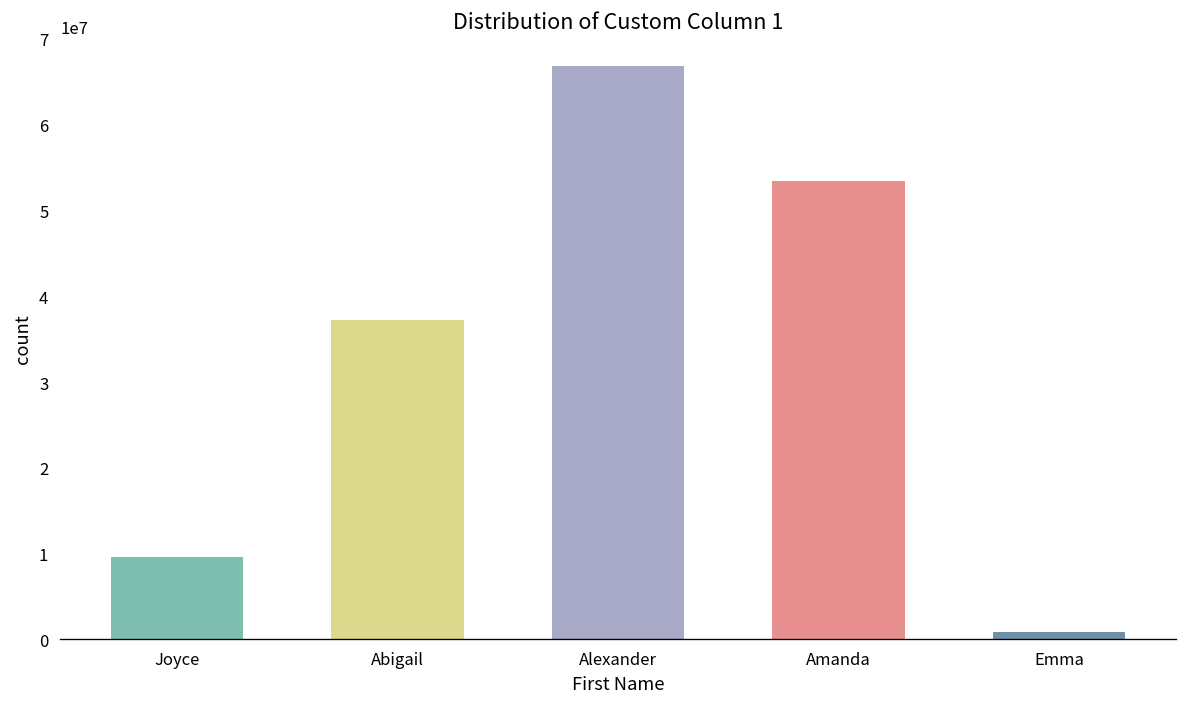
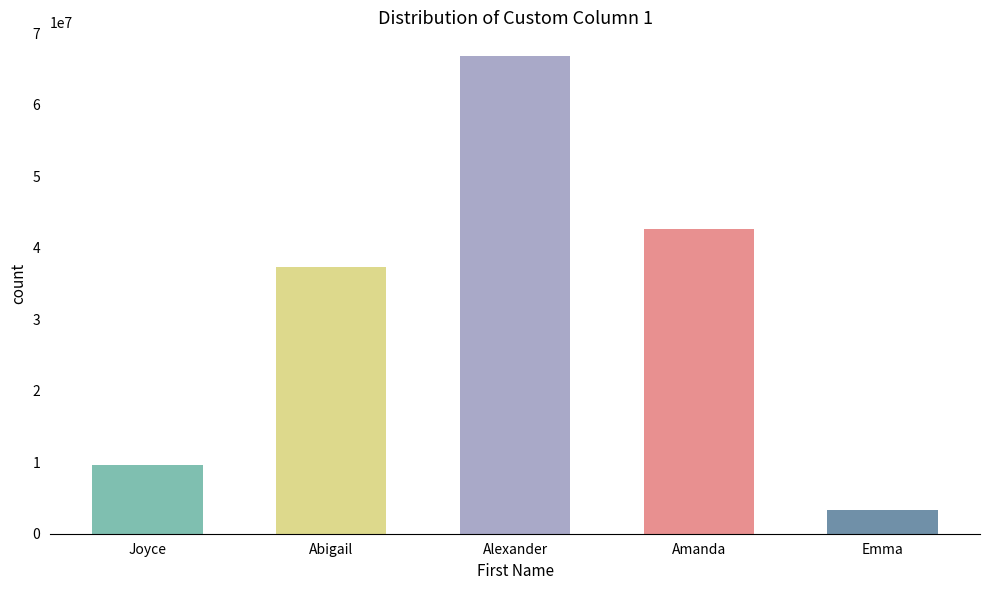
  {
    "Joyce": 10000000,
    "Abigail": 37000000,
    "Alexander": 67000000,
-   "Amanda": 53000000,
-   "Emma": 1000000
+   "Amanda": 43000000,
+   "Emma": 3000000
  }
